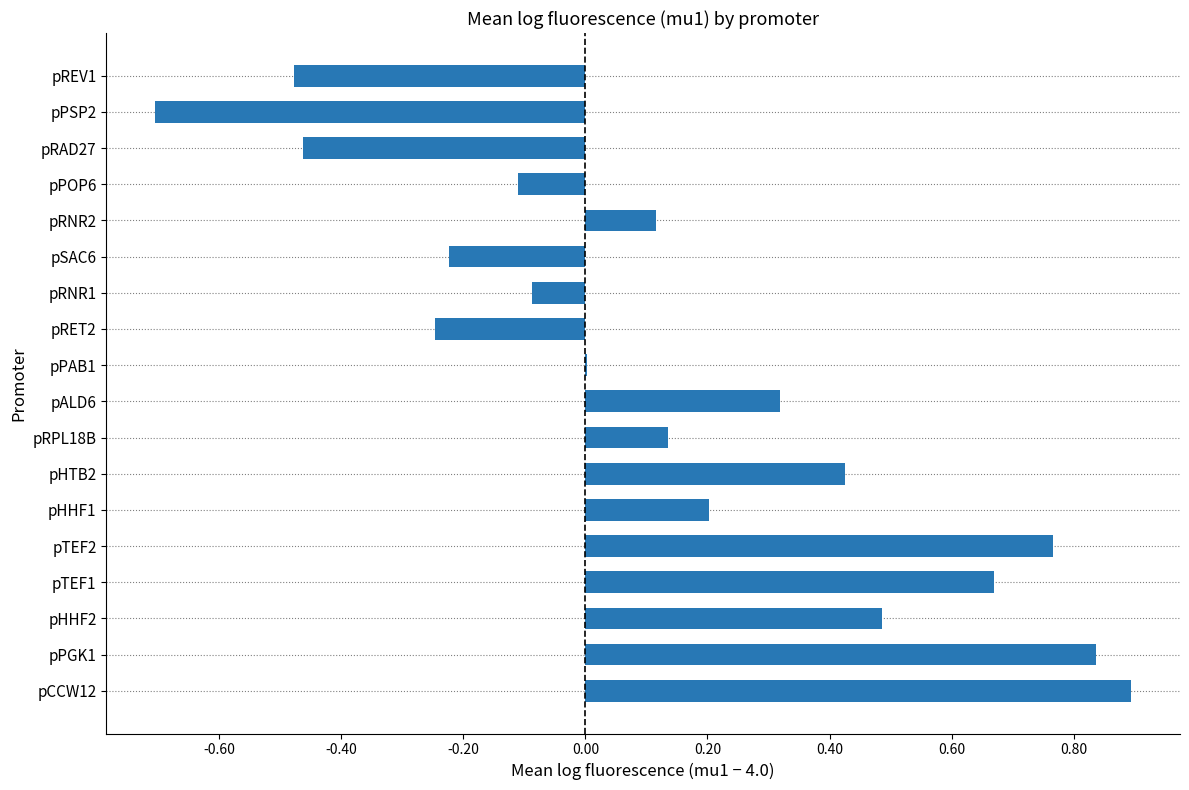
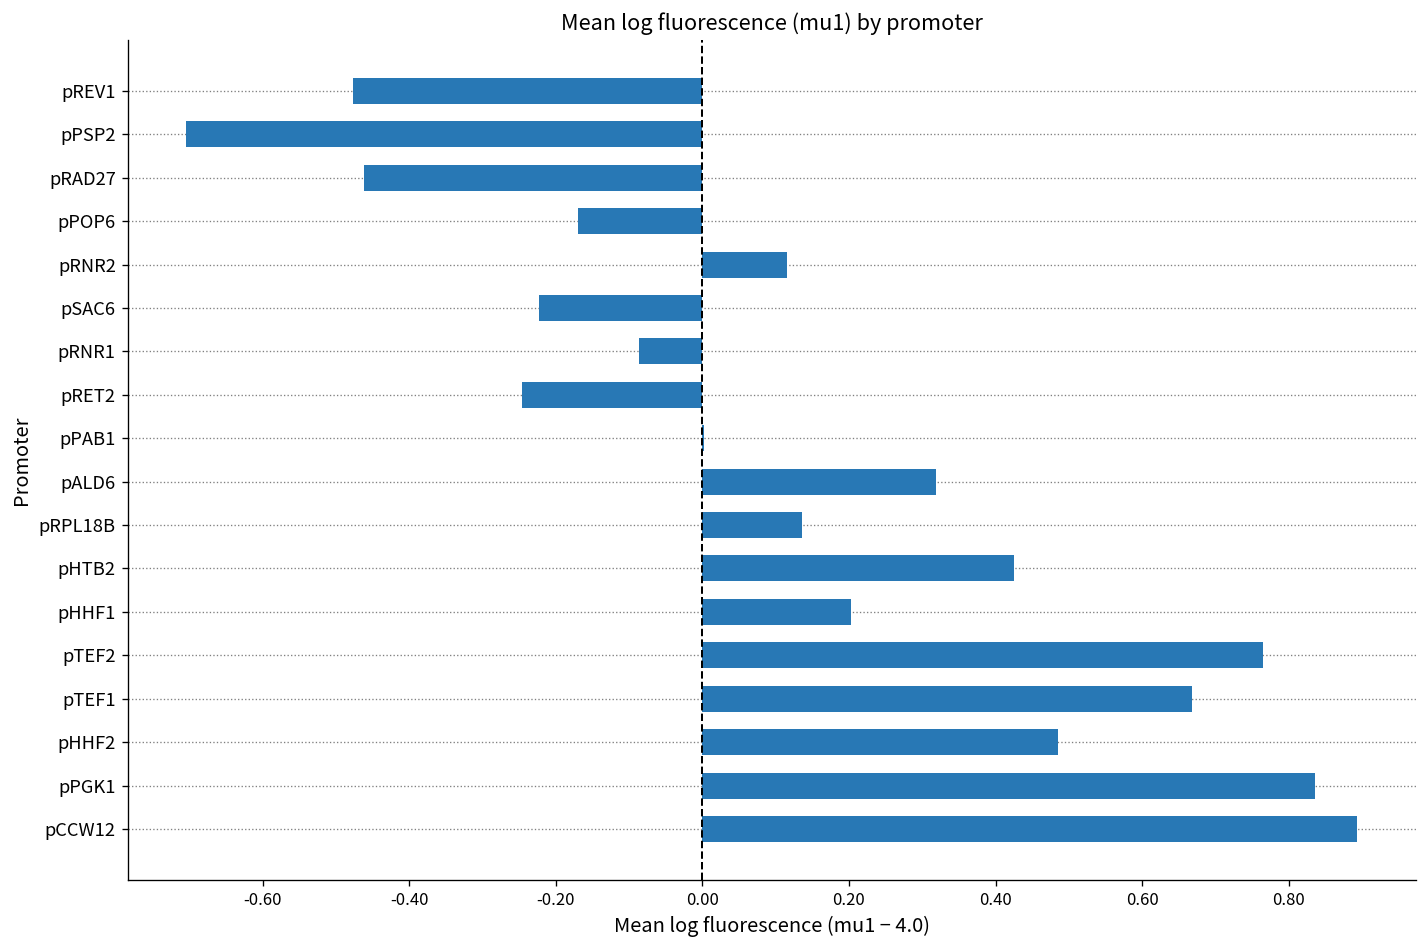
  {
    "pREV1": -0.48,
    "pPSP2": -0.70,
    "pRAD27": -0.46,
-   "pPOP6": -0.11,
+   "pPOP6": -0.17,
    "pRNR2": 0.12,
    "pSAC6": -0.22,
    "pRNR1": -0.09,
    "pRET2": -0.25,
    "pALD6": 0.32,
    "pRPL18B": 0.14,
    "pHTB2": 0.42,
    "pHHF1": 0.20,
    "pTEF2": 0.77,
    "pTEF1": 0.67,
    "pHHF2": 0.49,
    "pPGK1": 0.84,
    "pCCW12": 0.89
  }
